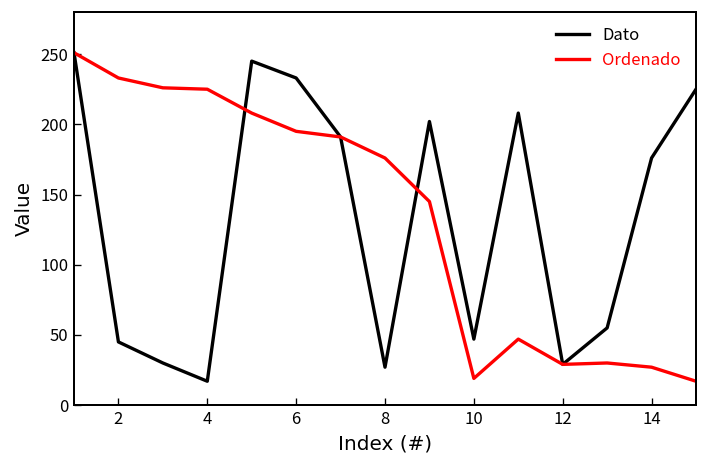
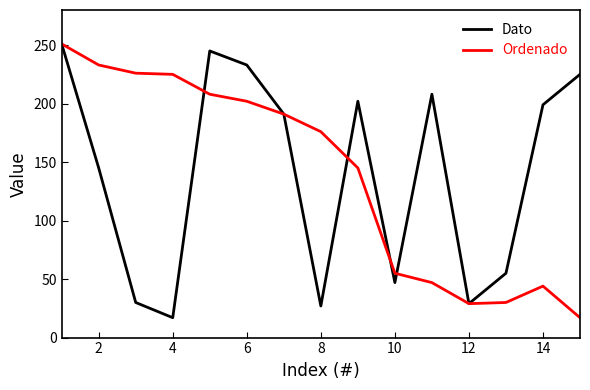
  {
    "Dato": {
-     "2": 45,
+     "2": 145,
      "4": 17,
      "6": 233,
      "8": 27,
      "10": 47,
-     "14": 176
+     "14": 199
    },
    "Ordenado": {
      "2": 233,
      "4": 225,
-     "6": 195,
+     "6": 202,
      "8": 176,
-     "10": 19,
-     "14": 27
+     "10": 55,
+     "14": 44
    }
  }
